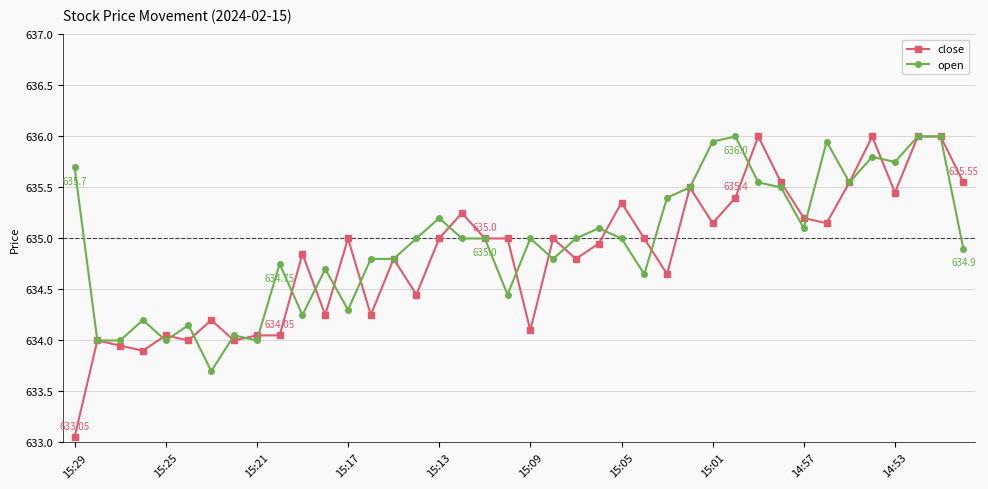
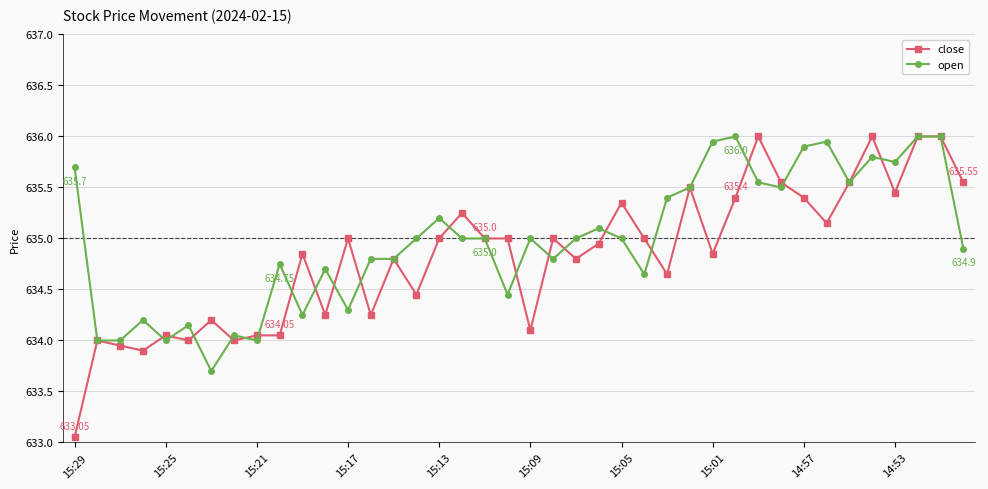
  {
    "close": {
      "15:25": 634.05,
      "15:17": 635.00,
      "15:13": 635.00,
      "15:09": 634.10,
      "15:05": 635.35,
-     "15:01": 635.15,
-     "14:57": 635.2,
+     "15:01": 634.85,
+     "14:57": 635.4,
      "14:53": 635.45
    },
    "open": {
      "15:25": 634.0,
      "15:21": 634.0,
      "15:17": 634.3,
      "15:13": 635.2,
      "15:09": 635.0,
      "15:05": 635.0,
-     "14:57": 635.1,
+     "14:57": 635.9,
      "14:53": 635.75
    }
  }
